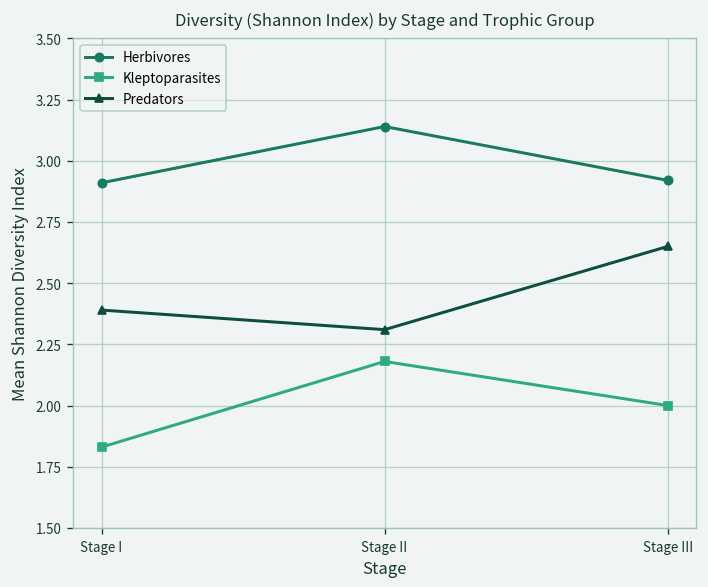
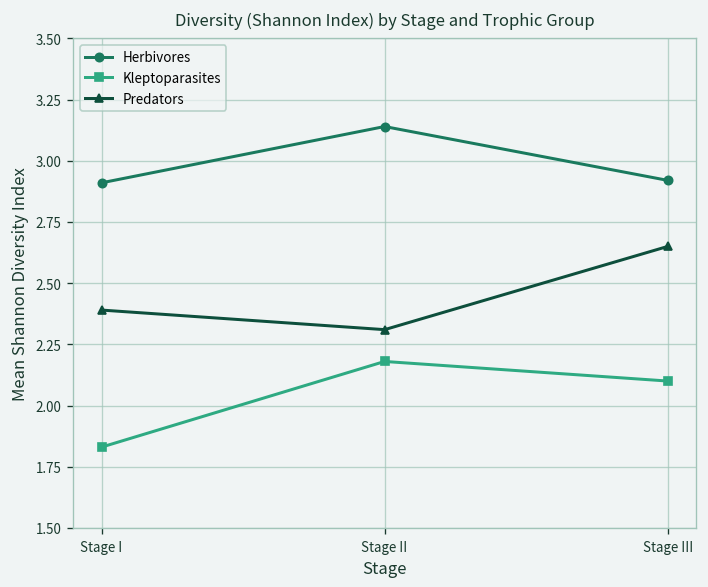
  {
    "Kleptoparasites": {
      "Stage I": 1.83,
      "Stage II": 2.18,
-     "Stage III": 2.0
+     "Stage III": 2.1
    }
  }
